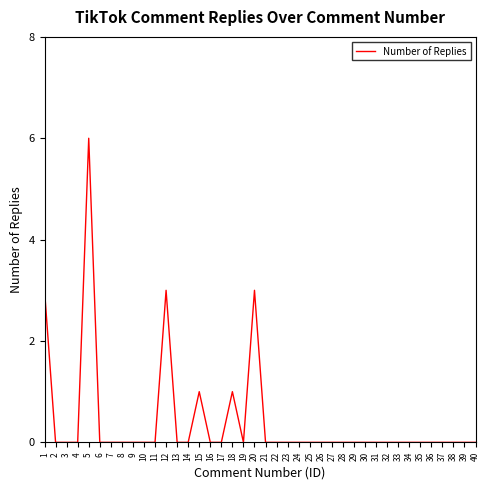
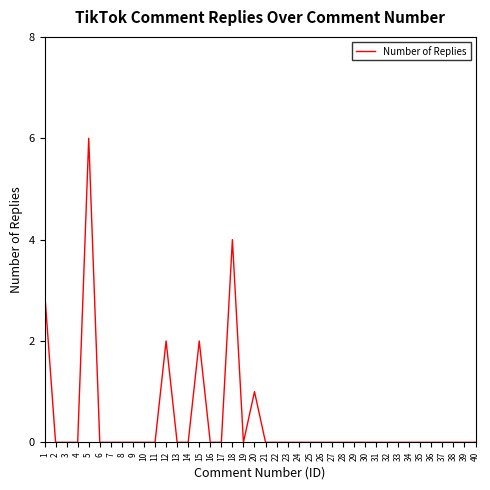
  {
    "1": 3,
    "2": 0,
    "3": 0,
    "4": 0,
    "5": 6,
    "6": 0,
    "7": 0,
    "8": 0,
    "9": 0,
    "10": 0,
    "11": 0,
-   "12": 3,
+   "12": 2,
    "13": 0,
    "14": 0,
-   "15": 1,
+   "15": 2,
    "16": 0,
    "17": 0,
-   "18": 1,
+   "18": 4,
    "19": 0,
-   "20": 3,
+   "20": 1,
    "21": 0,
    "22": 0,
    "23": 0,
    "24": 0,
    "25": 0,
    "26": 0,
    "27": 0,
    "28": 0,
    "29": 0,
    "30": 0,
    "31": 0,
    "32": 0,
    "33": 0,
    "34": 0,
    "35": 0,
    "36": 0,
    "37": 0,
    "38": 0,
    "39": 0,
    "40": 0
  }
